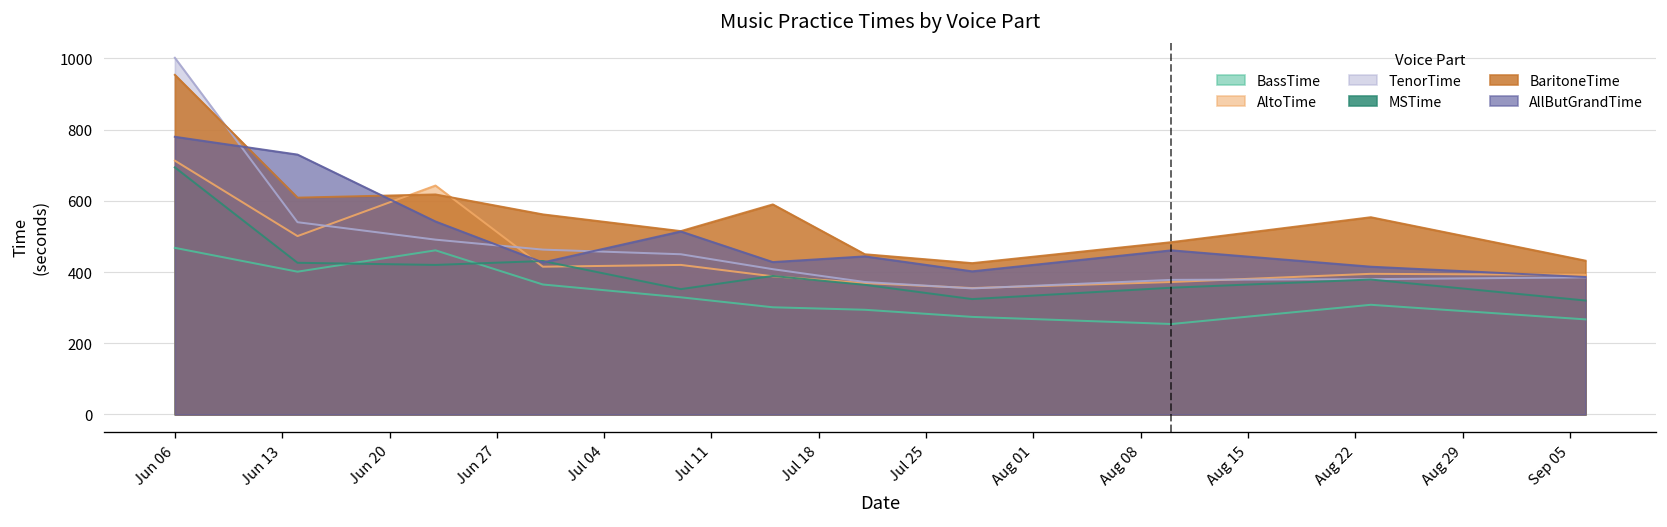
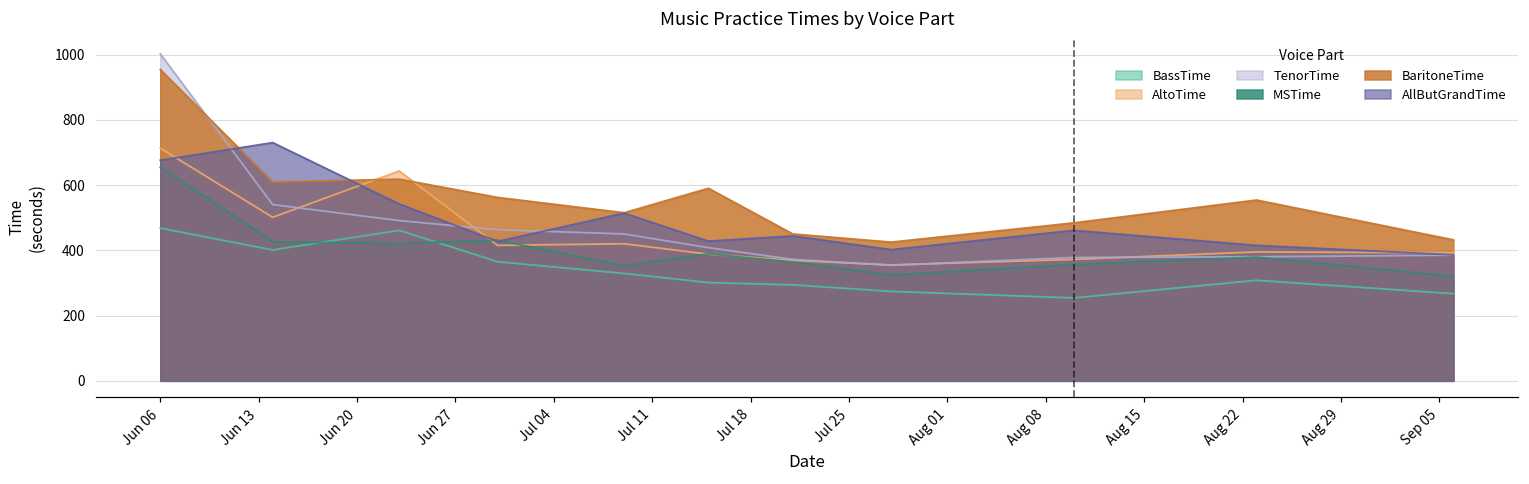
  {
    "BassTime": {
      "Jun 06": 470
    },
    "AltoTime": {
      "Jun 06": 710
    },
    "TenorTime": {
      "Jun 06": 1000
    },
    "MSTime": {
-     "Jun 06": 690
+     "Jun 06": 660
    },
    "BaritoneTime": {
      "Jun 06": 950
    },
    "AllButGrandTime": {
-     "Jun 06": 780
+     "Jun 06": 680
    }
  }
